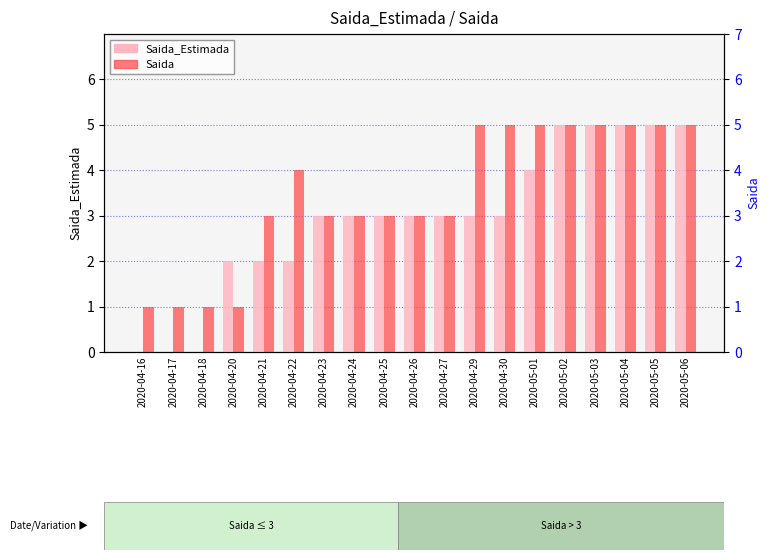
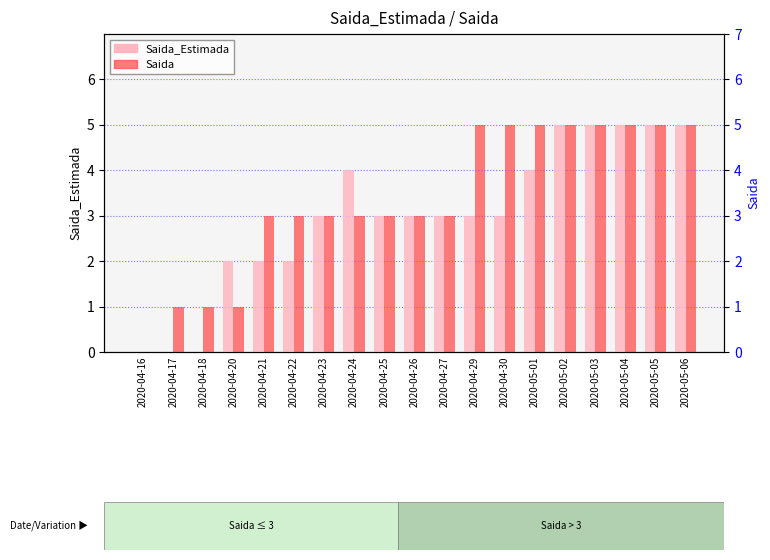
  {
    "Saida_Estimada": {
      "2020-04-16": 0,
      "2020-04-17": 0,
      "2020-04-18": 0,
      "2020-04-20": 2,
      "2020-04-21": 2,
      "2020-04-22": 2,
      "2020-04-23": 3,
-     "2020-04-24": 3,
+     "2020-04-24": 4,
      "2020-04-25": 3,
      "2020-04-26": 3,
      "2020-04-27": 3,
      "2020-04-29": 3,
      "2020-04-30": 3,
      "2020-05-01": 4,
      "2020-05-02": 5,
      "2020-05-03": 5,
      "2020-05-04": 5,
      "2020-05-05": 5,
      "2020-05-06": 5
    },
    "Saida": {
-     "2020-04-16": 1,
+     "2020-04-16": 0,
      "2020-04-17": 1,
      "2020-04-18": 1,
      "2020-04-20": 1,
      "2020-04-21": 3,
-     "2020-04-22": 4,
+     "2020-04-22": 3,
      "2020-04-23": 3,
      "2020-04-24": 3,
      "2020-04-25": 3,
      "2020-04-26": 3,
      "2020-04-27": 3,
      "2020-04-29": 5,
      "2020-04-30": 5,
      "2020-05-01": 5,
      "2020-05-02": 5,
      "2020-05-03": 5,
      "2020-05-04": 5,
      "2020-05-05": 5,
      "2020-05-06": 5
    }
  }
